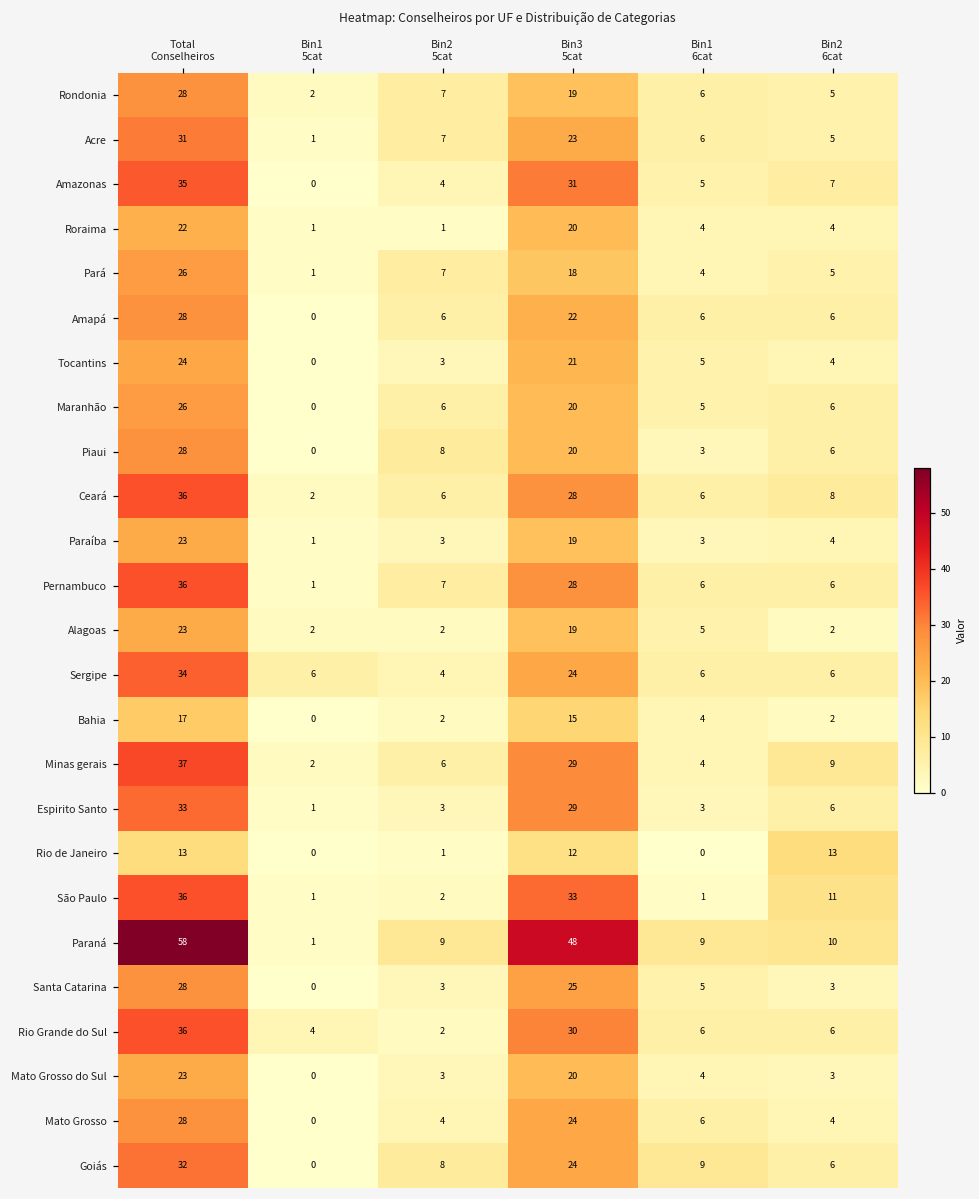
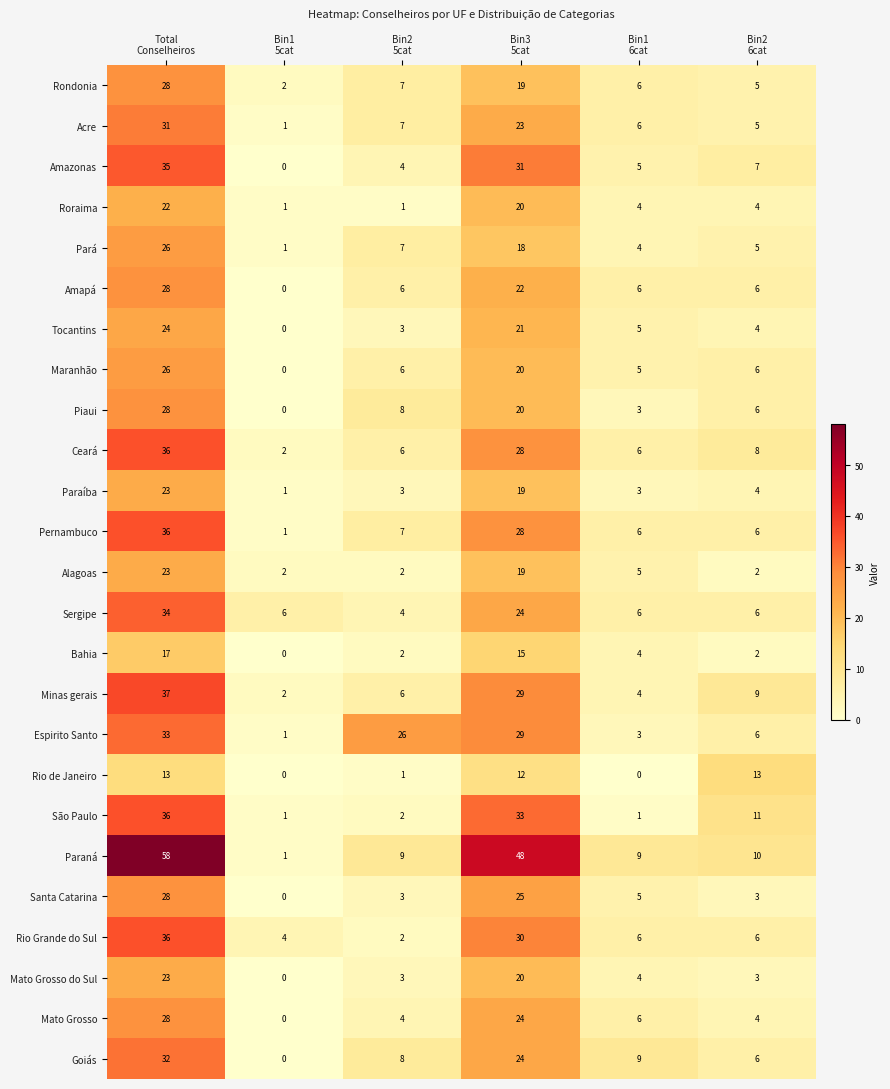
  {
    "Rondonia": {
      "Total Conselheiros": 28,
      "Bin1 5cat": 2,
      "Bin2 5cat": 7,
      "Bin3 5cat": 19,
      "Bin1 6cat": 6,
      "Bin2 6cat": 5
    },
    "Acre": {
      "Total Conselheiros": 31,
      "Bin1 5cat": 1,
      "Bin2 5cat": 7,
      "Bin3 5cat": 23,
      "Bin1 6cat": 6,
      "Bin2 6cat": 5
    },
    "Amazonas": {
      "Total Conselheiros": 35,
      "Bin1 5cat": 0,
      "Bin2 5cat": 4,
      "Bin3 5cat": 31,
      "Bin1 6cat": 5,
      "Bin2 6cat": 7
    },
    "Roraima": {
      "Total Conselheiros": 22,
      "Bin1 5cat": 1,
      "Bin2 5cat": 1,
      "Bin3 5cat": 20,
      "Bin1 6cat": 4,
      "Bin2 6cat": 4
    },
    "Pará": {
      "Total Conselheiros": 26,
      "Bin1 5cat": 1,
      "Bin2 5cat": 7,
      "Bin3 5cat": 18,
      "Bin1 6cat": 4,
      "Bin2 6cat": 5
    },
    "Amapá": {
      "Total Conselheiros": 28,
      "Bin1 5cat": 0,
      "Bin2 5cat": 6,
      "Bin3 5cat": 22,
      "Bin1 6cat": 6,
      "Bin2 6cat": 6
    },
    "Tocantins": {
      "Total Conselheiros": 24,
      "Bin1 5cat": 0,
      "Bin2 5cat": 3,
      "Bin3 5cat": 21,
      "Bin1 6cat": 5,
      "Bin2 6cat": 4
    },
    "Maranhão": {
      "Total Conselheiros": 26,
      "Bin1 5cat": 0,
      "Bin2 5cat": 6,
      "Bin3 5cat": 20,
      "Bin1 6cat": 5,
      "Bin2 6cat": 6
    },
    "Piaui": {
      "Total Conselheiros": 28,
      "Bin1 5cat": 0,
      "Bin2 5cat": 8,
      "Bin3 5cat": 20,
      "Bin1 6cat": 3,
      "Bin2 6cat": 6
    },
    "Ceará": {
      "Total Conselheiros": 36,
      "Bin1 5cat": 2,
      "Bin2 5cat": 6,
      "Bin3 5cat": 28,
      "Bin1 6cat": 6,
      "Bin2 6cat": 8
    },
    "Paraíba": {
      "Total Conselheiros": 23,
      "Bin1 5cat": 1,
      "Bin2 5cat": 3,
      "Bin3 5cat": 19,
      "Bin1 6cat": 3,
      "Bin2 6cat": 4
    },
    "Pernambuco": {
      "Total Conselheiros": 36,
      "Bin1 5cat": 1,
      "Bin2 5cat": 7,
      "Bin3 5cat": 28,
      "Bin1 6cat": 6,
      "Bin2 6cat": 6
    },
    "Alagoas": {
      "Total Conselheiros": 23,
      "Bin1 5cat": 2,
      "Bin2 5cat": 2,
      "Bin3 5cat": 19,
      "Bin1 6cat": 5,
      "Bin2 6cat": 2
    },
    "Sergipe": {
      "Total Conselheiros": 34,
      "Bin1 5cat": 6,
      "Bin2 5cat": 4,
      "Bin3 5cat": 24,
      "Bin1 6cat": 6,
      "Bin2 6cat": 6
    },
    "Bahia": {
      "Total Conselheiros": 17,
      "Bin1 5cat": 0,
      "Bin2 5cat": 2,
      "Bin3 5cat": 15,
      "Bin1 6cat": 4,
      "Bin2 6cat": 2
    },
    "Minas gerais": {
      "Total Conselheiros": 37,
      "Bin1 5cat": 2,
      "Bin2 5cat": 6,
      "Bin3 5cat": 29,
      "Bin1 6cat": 4,
      "Bin2 6cat": 9
    },
    "Espirito Santo": {
      "Total Conselheiros": 33,
      "Bin1 5cat": 1,
-     "Bin2 5cat": 3,
+     "Bin2 5cat": 26,
      "Bin3 5cat": 29,
      "Bin1 6cat": 3,
      "Bin2 6cat": 6
    },
    "Rio de Janeiro": {
      "Total Conselheiros": 13,
      "Bin1 5cat": 0,
      "Bin2 5cat": 1,
      "Bin3 5cat": 12,
      "Bin1 6cat": 0,
      "Bin2 6cat": 13
    },
    "São Paulo": {
      "Total Conselheiros": 36,
      "Bin1 5cat": 1,
      "Bin2 5cat": 2,
      "Bin3 5cat": 33,
      "Bin1 6cat": 1,
      "Bin2 6cat": 11
    },
    "Paraná": {
      "Total Conselheiros": 58,
      "Bin1 5cat": 1,
      "Bin2 5cat": 9,
      "Bin3 5cat": 48,
      "Bin1 6cat": 9,
      "Bin2 6cat": 10
    },
    "Santa Catarina": {
      "Total Conselheiros": 28,
      "Bin1 5cat": 0,
      "Bin2 5cat": 3,
      "Bin3 5cat": 25,
      "Bin1 6cat": 5,
      "Bin2 6cat": 3
    },
    "Rio Grande do Sul": {
      "Total Conselheiros": 36,
      "Bin1 5cat": 4,
      "Bin2 5cat": 2,
      "Bin3 5cat": 30,
      "Bin1 6cat": 6,
      "Bin2 6cat": 6
    },
    "Mato Grosso do Sul": {
      "Total Conselheiros": 23,
      "Bin1 5cat": 0,
      "Bin2 5cat": 3,
      "Bin3 5cat": 20,
      "Bin1 6cat": 4,
      "Bin2 6cat": 3
    },
    "Mato Grosso": {
      "Total Conselheiros": 28,
      "Bin1 5cat": 0,
      "Bin2 5cat": 4,
      "Bin3 5cat": 24,
      "Bin1 6cat": 6,
      "Bin2 6cat": 4
    },
    "Goiás": {
      "Total Conselheiros": 32,
      "Bin1 5cat": 0,
      "Bin2 5cat": 8,
      "Bin3 5cat": 24,
      "Bin1 6cat": 9,
      "Bin2 6cat": 6
    }
  }
